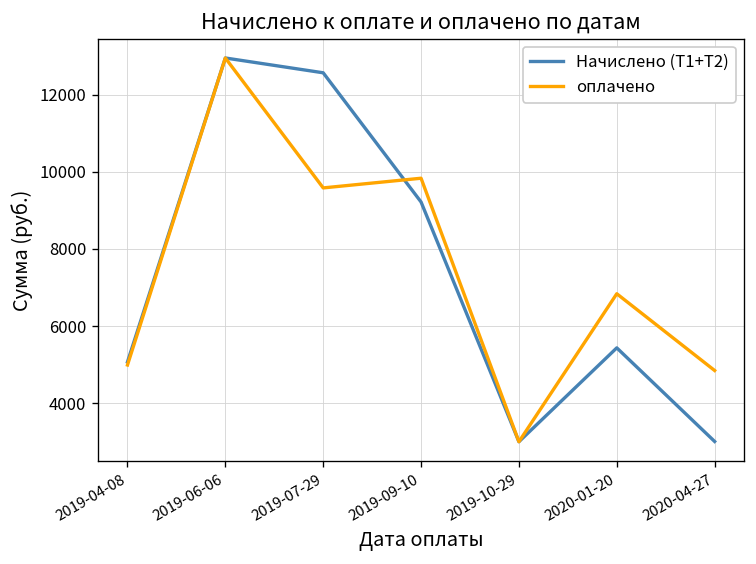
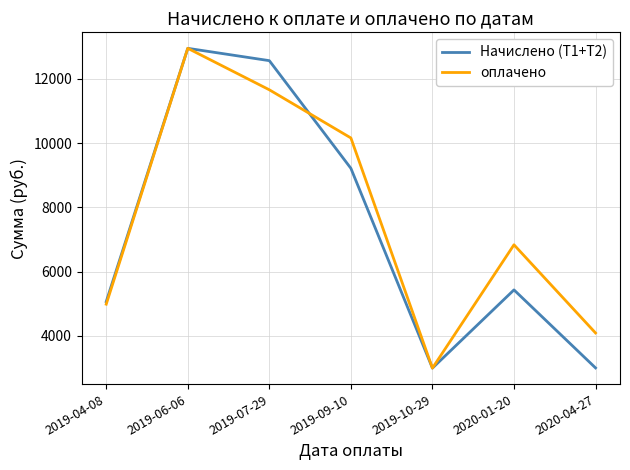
  {
    "Начислено (Т1+Т2)": {
      "2019-04-08": 5100,
      "2019-07-29": 12600,
      "2019-09-10": 9200,
      "2020-01-20": 5400,
      "2020-04-27": 3000
    },
    "оплачено": {
      "2019-04-08": 5000,
-     "2019-07-29": 9600,
-     "2019-09-10": 9800,
+     "2019-07-29": 11700,
+     "2019-09-10": 10200,
      "2020-01-20": 6800,
-     "2020-04-27": 4800
+     "2020-04-27": 4100
    }
  }
